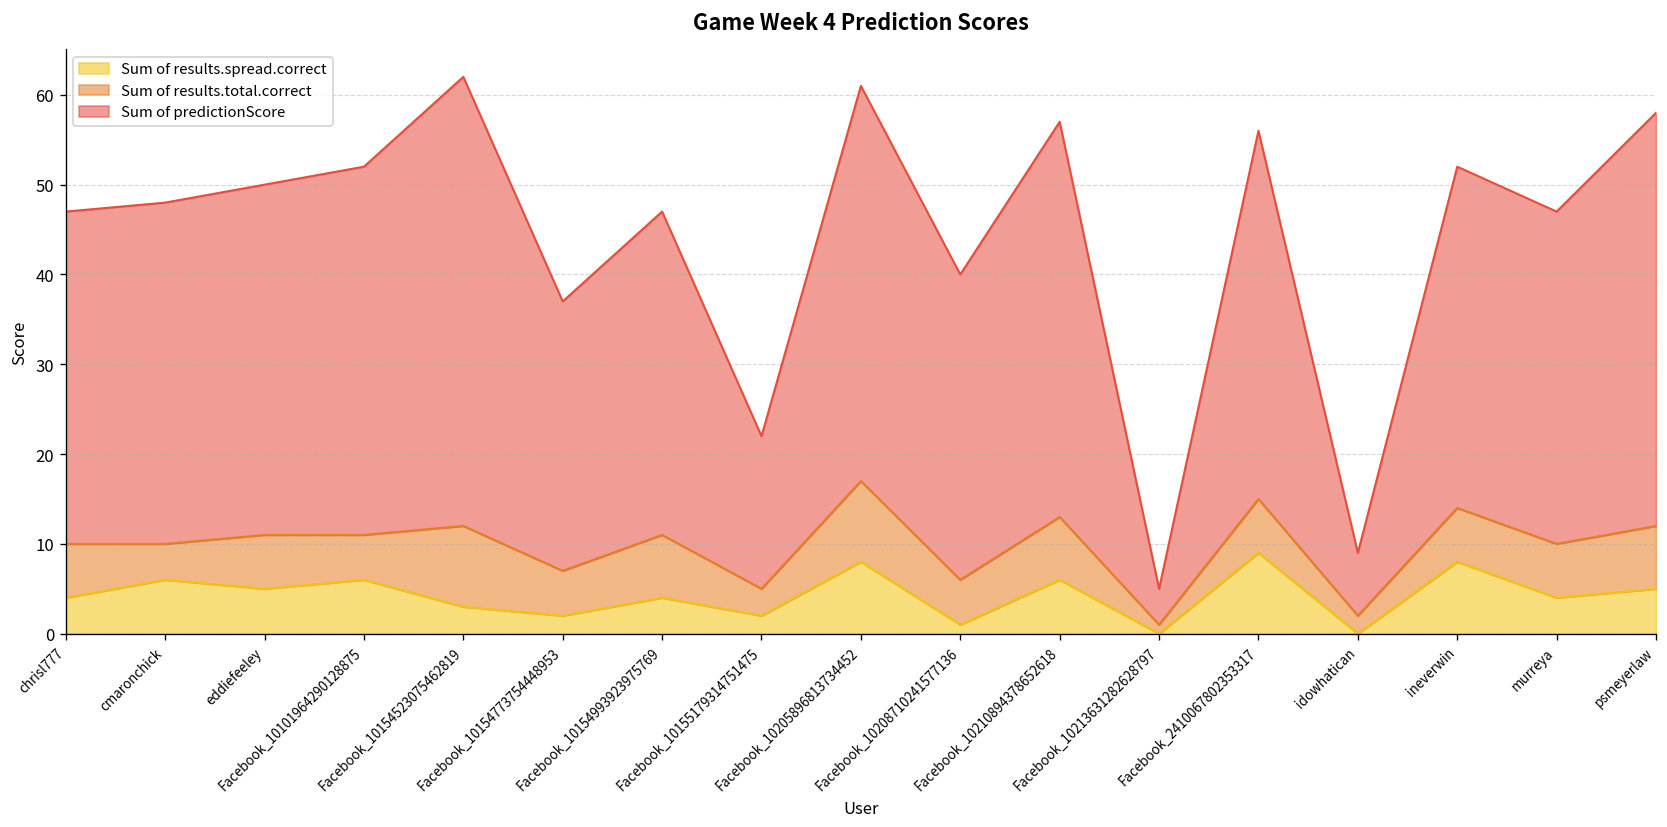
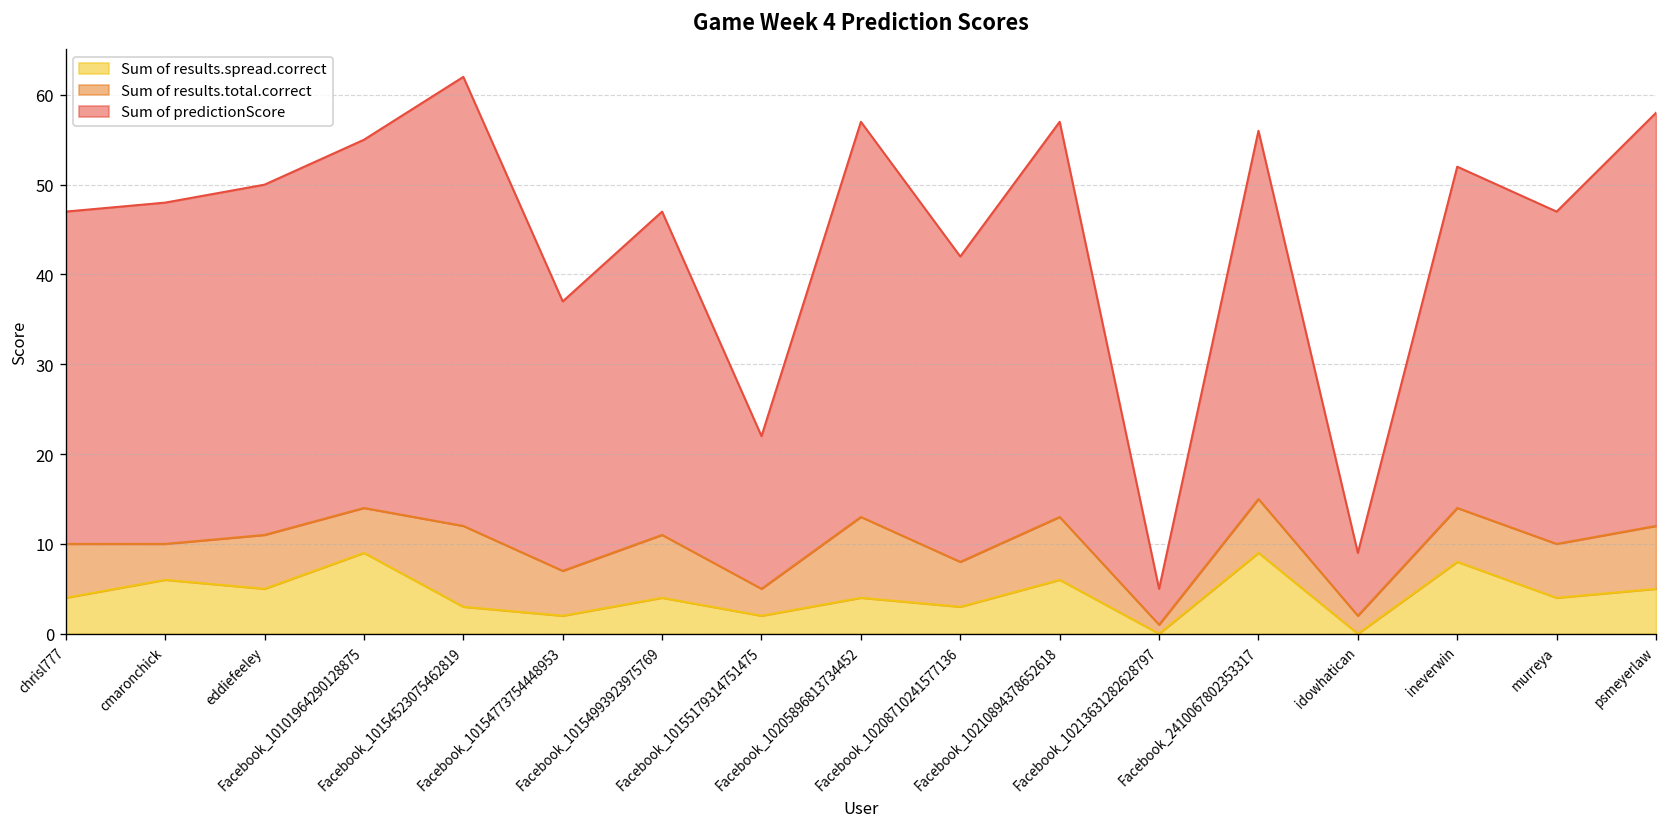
  {
    "Sum of results.spread.correct": {
      "chrisl777": 4,
      "cmaronchick": 6,
      "eddiefeeley": 5,
-     "Facebook_10101964290128875": 6,
+     "Facebook_10101964290128875": 9,
      "Facebook_10154523075462819": 3,
      "Facebook_10154773754448953": 2,
      "Facebook_10154993923975769": 4,
      "Facebook_10155179314751475": 2,
-     "Facebook_10205896813734452": 8,
-     "Facebook_10208710241577136": 1,
+     "Facebook_10205896813734452": 4,
+     "Facebook_10208710241577136": 3,
      "Facebook_10210894378652618": 6,
      "Facebook_10213631282628797": 0,
      "Facebook_2410067802353317": 9,
      "idowhatican": 0,
      "ineverwin": 8,
      "murreya": 4,
      "psmeyerlaw": 5
    }
  }
